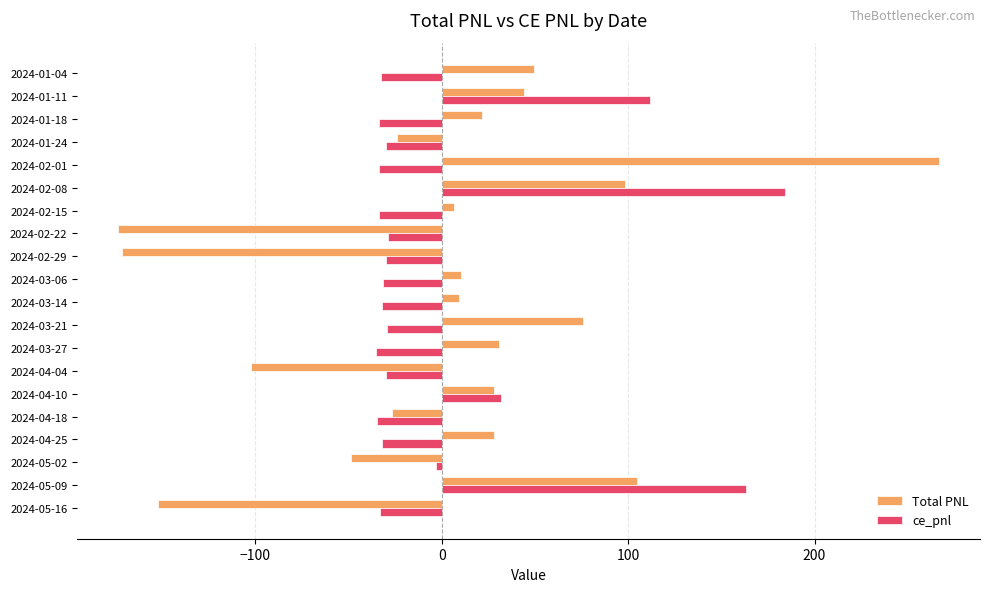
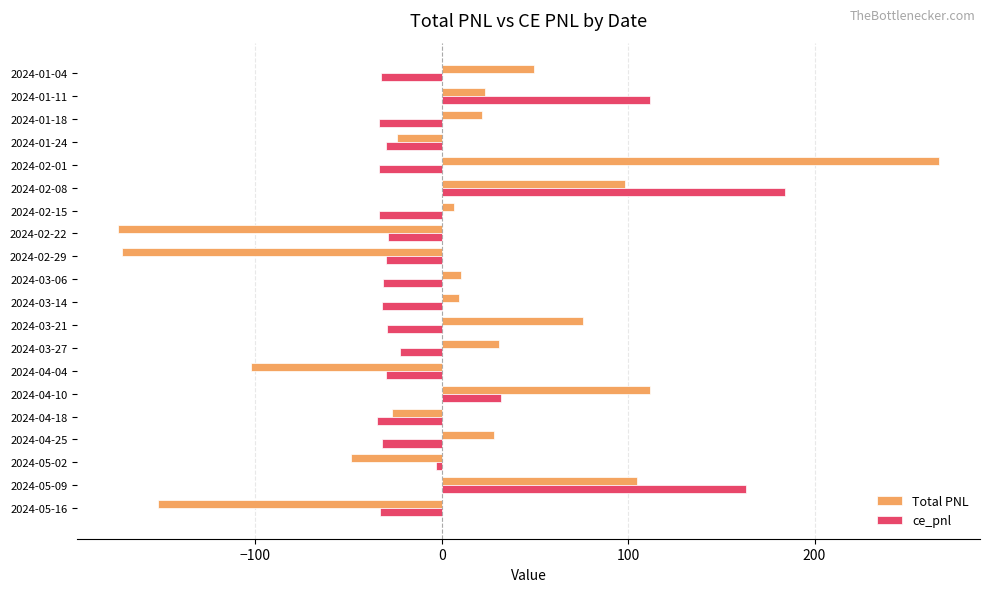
  {
    "Total PNL": {
      "2024-01-04": 49,
-     "2024-01-11": 44,
+     "2024-01-11": 23,
      "2024-01-18": 22,
      "2024-01-24": -24,
      "2024-02-01": 267,
      "2024-02-08": 98,
      "2024-02-15": 7,
      "2024-02-22": -174,
      "2024-02-29": -172,
      "2024-03-06": 10,
      "2024-03-14": 9,
      "2024-03-21": 76,
      "2024-03-27": 31,
      "2024-04-04": -102,
-     "2024-04-10": 28,
+     "2024-04-10": 112,
      "2024-04-18": -27,
      "2024-04-25": 28,
      "2024-05-02": -49,
      "2024-05-09": 105,
      "2024-05-16": -152
    },
    "ce_pnl": {
      "2024-01-04": -32,
      "2024-01-11": 112,
      "2024-01-18": -34,
      "2024-01-24": -30,
      "2024-02-01": -34,
      "2024-02-08": 184,
      "2024-02-15": -34,
      "2024-02-22": -29,
      "2024-02-29": -30,
      "2024-03-06": -31,
      "2024-03-14": -32,
      "2024-03-21": -30,
-     "2024-03-27": -35,
+     "2024-03-27": -22,
      "2024-04-04": -30,
      "2024-04-10": 32,
      "2024-04-18": -35,
      "2024-04-25": -32,
      "2024-05-02": -3,
      "2024-05-09": 163,
      "2024-05-16": -33
    }
  }
